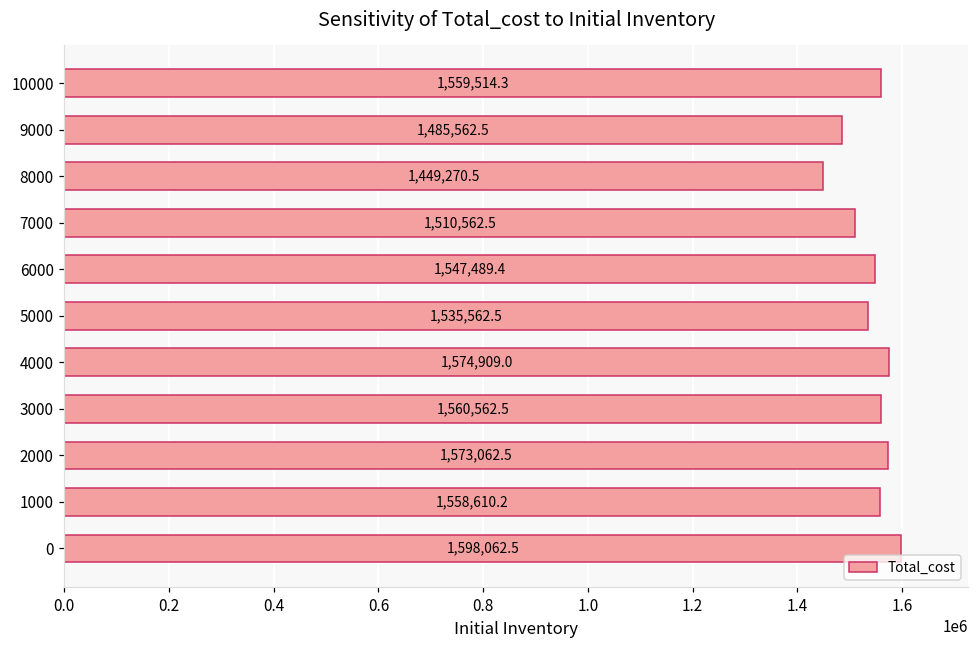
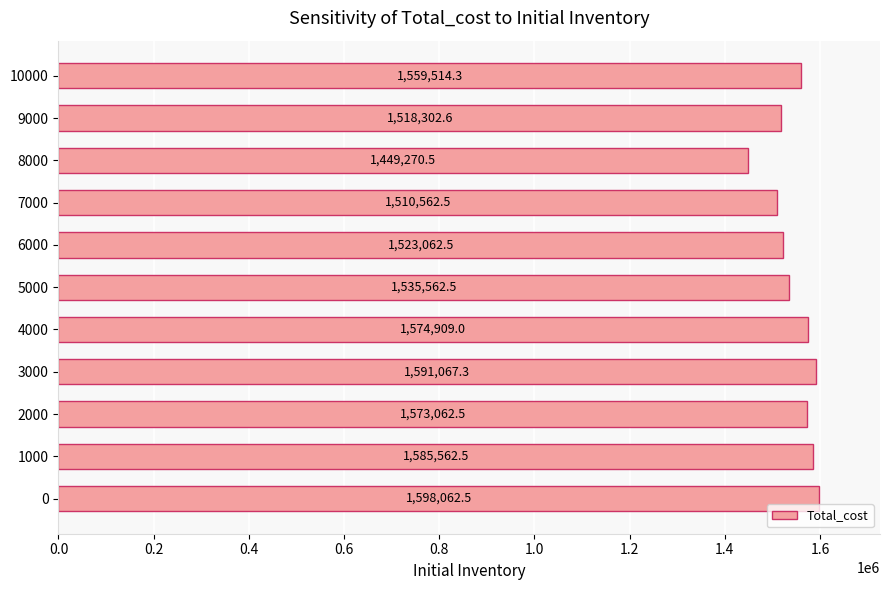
  {
    "10000": "1,559,514.3",
-   "9000": "1,485,562.5",
+   "9000": "1,518,302.6",
    "8000": "1,449,270.5",
    "7000": "1,510,562.5",
-   "6000": "1,547,489.4",
+   "6000": "1,523,062.5",
    "5000": "1,535,562.5",
    "4000": "1,574,909.0",
-   "3000": "1,560,562.5",
+   "3000": "1,591,067.3",
    "2000": "1,573,062.5",
-   "1000": "1,558,610.2",
+   "1000": "1,585,562.5",
    "0": "1,598,062.5"
  }
